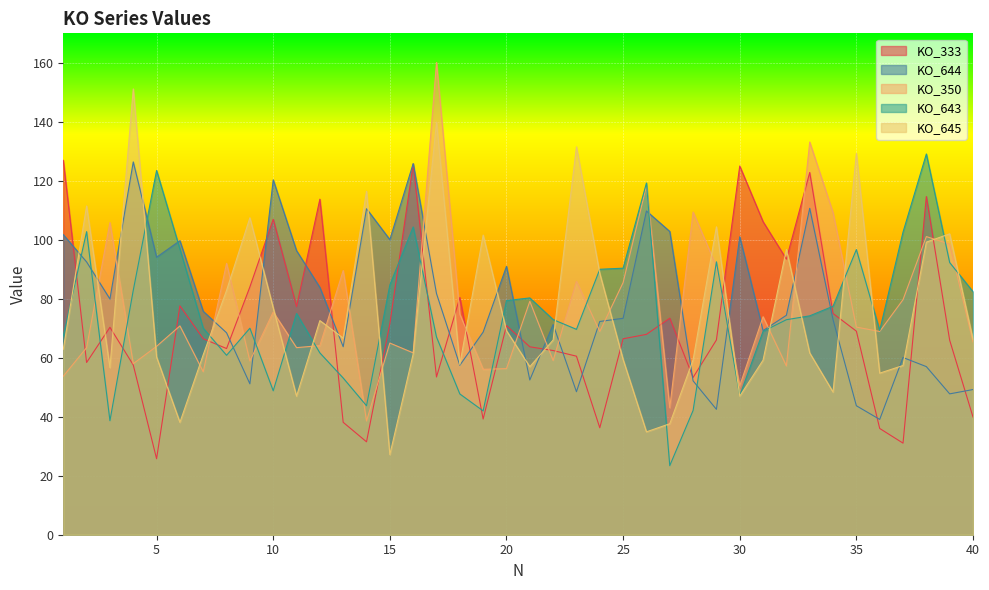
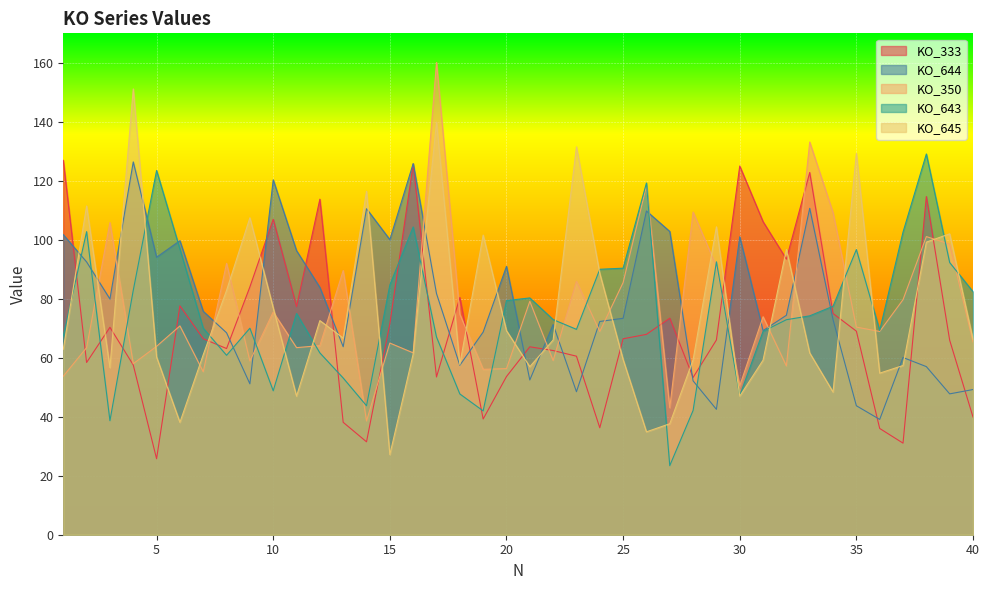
  {
    "KO_333": {
      "5": 26,
      "10": 107,
      "15": 72,
-     "20": 71,
+     "20": 54,
      "25": 66,
      "30": 125,
      "35": 69,
      "40": 40
    }
  }
